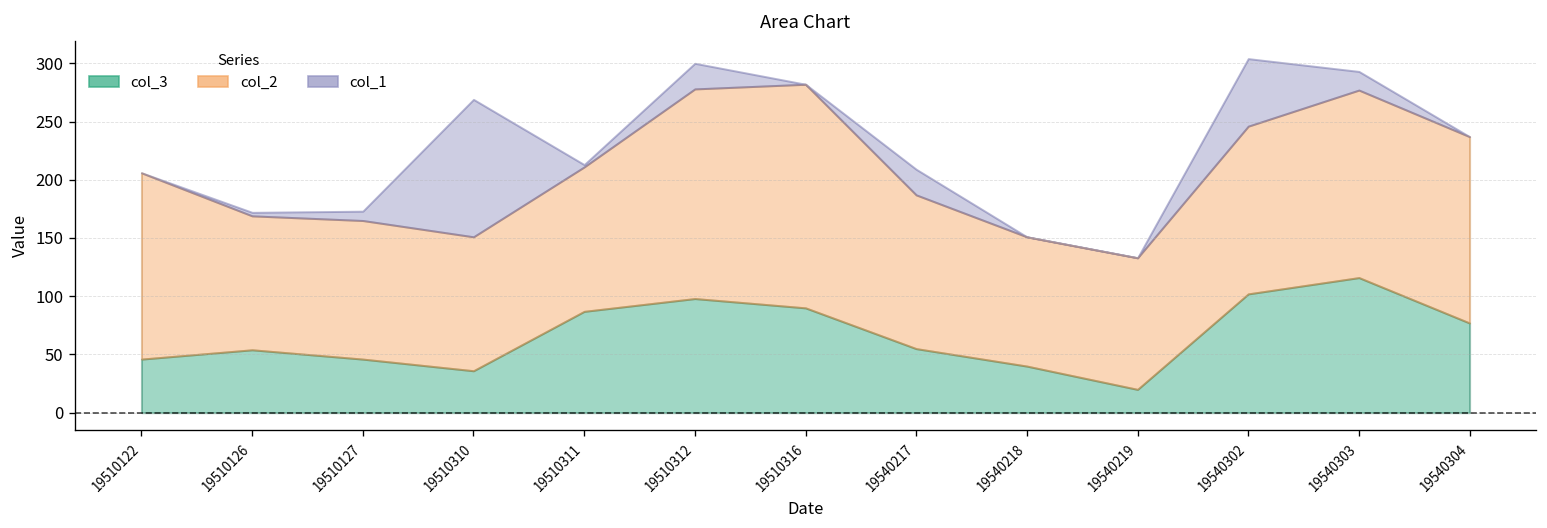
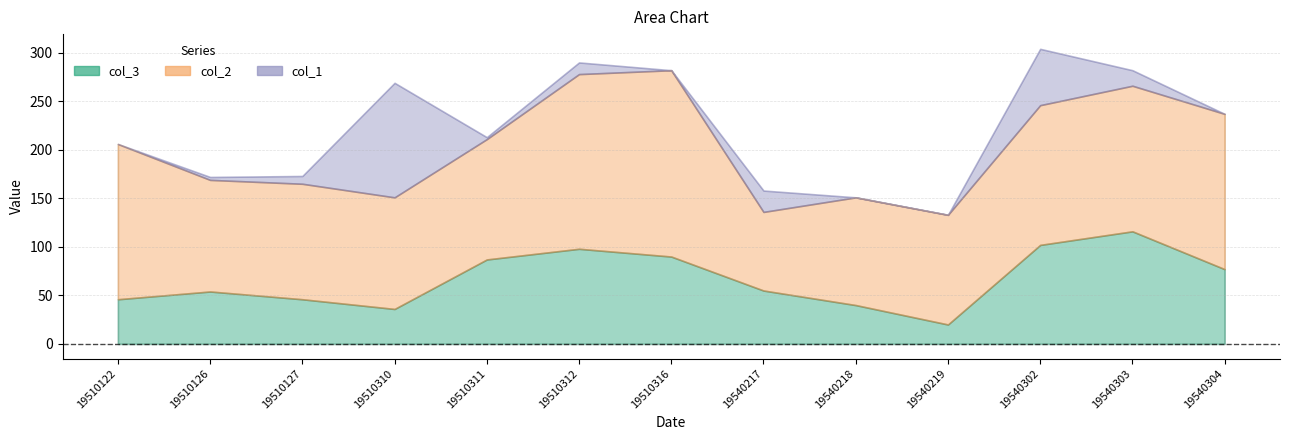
  {
    "col_3": {
      "19510122": 50,
      "19510126": 50,
      "19510127": 50,
      "19510310": 40,
      "19510311": 90,
      "19510312": 100,
      "19510316": 90,
      "19540217": 60,
      "19540218": 40,
      "19540219": 20,
      "19540302": 100,
      "19540303": 120,
      "19540304": 80
    },
    "col_2": {
      "19510126": 120,
      "19510127": 120,
      "19510310": 120,
      "19510312": 180,
-     "19540217": 130,
+     "19540217": 80,
      "19540302": 140,
-     "19540303": 160
+     "19540303": 150
    },
    "col_1": {
      "19510126": 0,
      "19510127": 10,
      "19510310": 120,
-     "19510312": 20,
+     "19510312": 10,
      "19540217": 20,
      "19540302": 60,
      "19540303": 20
    }
  }
